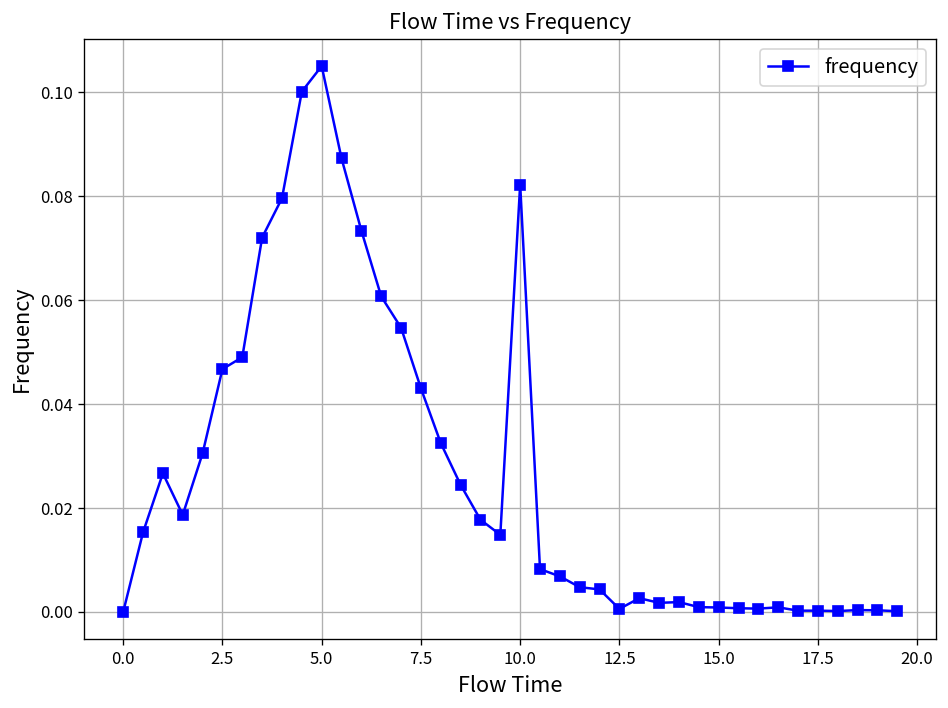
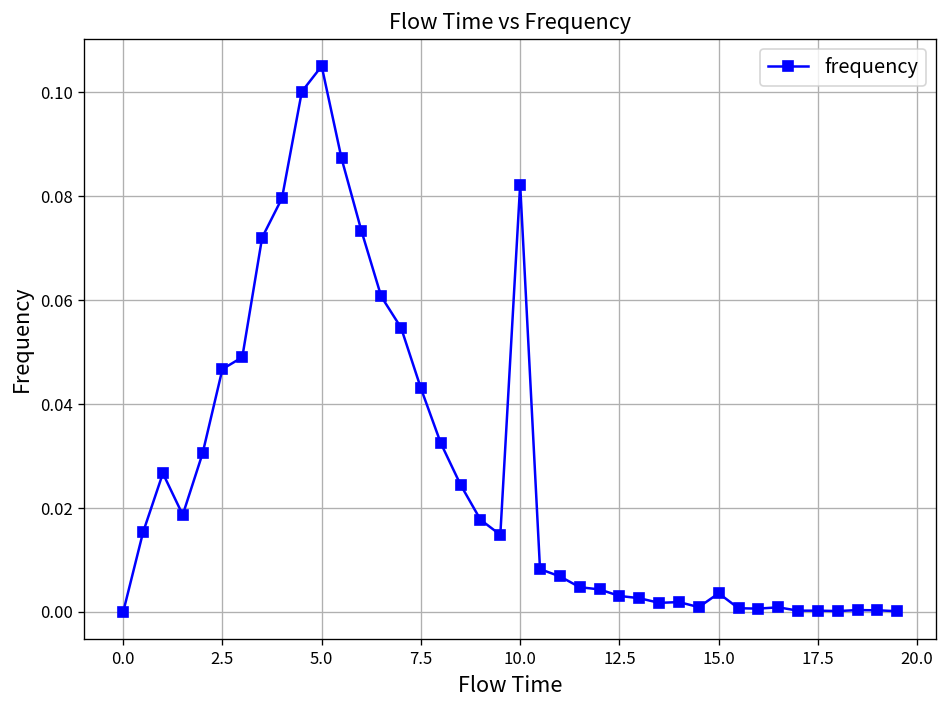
  {
    "0.0": 0.000,
    "2.5": 0.047,
    "5.0": 0.105,
    "7.5": 0.043,
    "10.0": 0.082,
-   "12.5": 0.001,
-   "15.0": 0.001,
+   "12.5": 0.003,
+   "15.0": 0.004,
    "17.5": 0.000
  }
